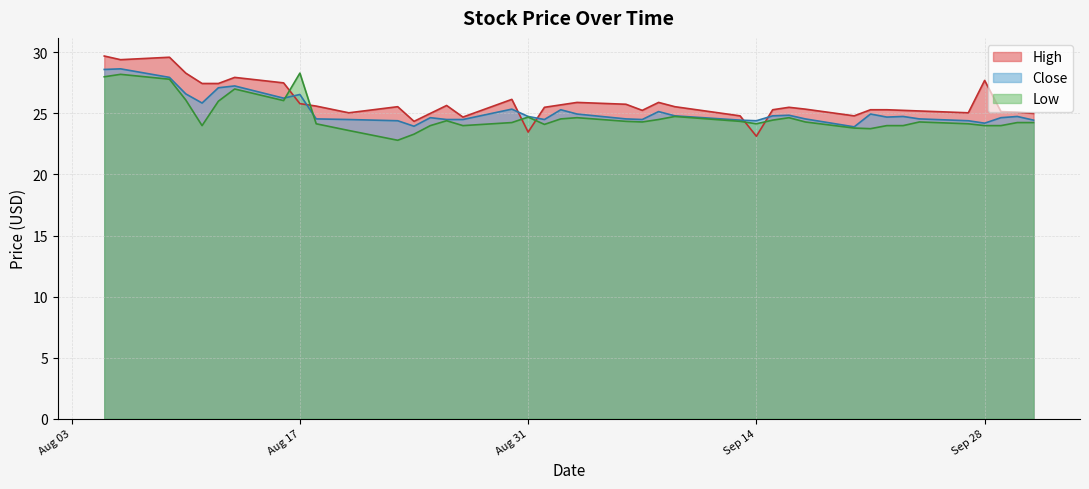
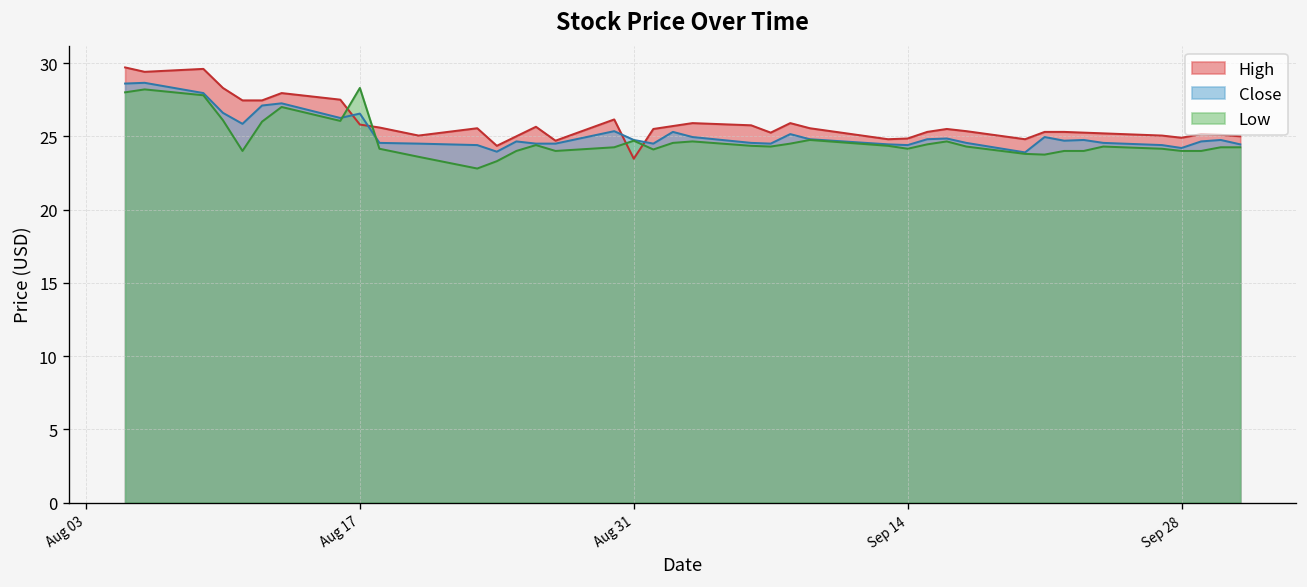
  {
    "High": {
      "Aug 17": 25.8,
      "Aug 31": 23.5,
-     "Sep 14": 23.1,
-     "Sep 28": 27.7
+     "Sep 14": 24.9,
+     "Sep 28": 24.9
    },
    "Close": {
      "Aug 17": 26.6,
      "Sep 14": 24.4
    },
    "Low": {
      "Aug 17": 28.3,
      "Sep 14": 24.2
    }
  }
